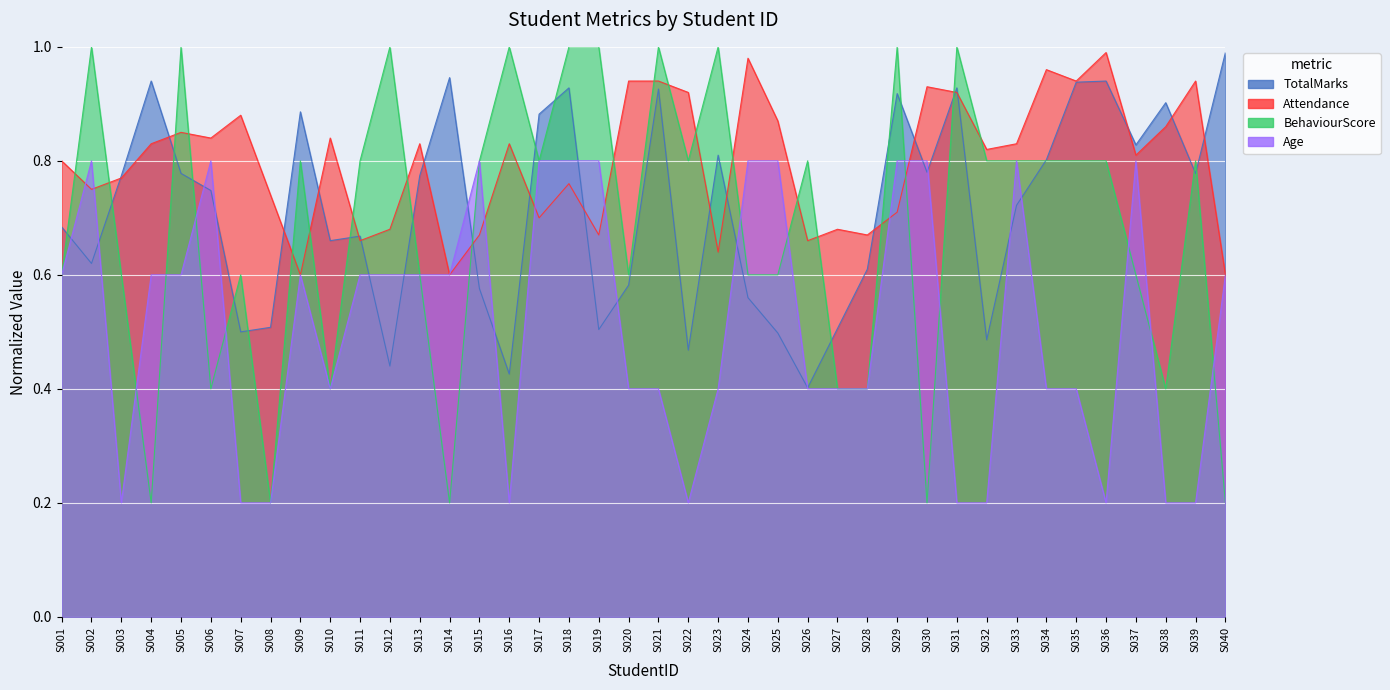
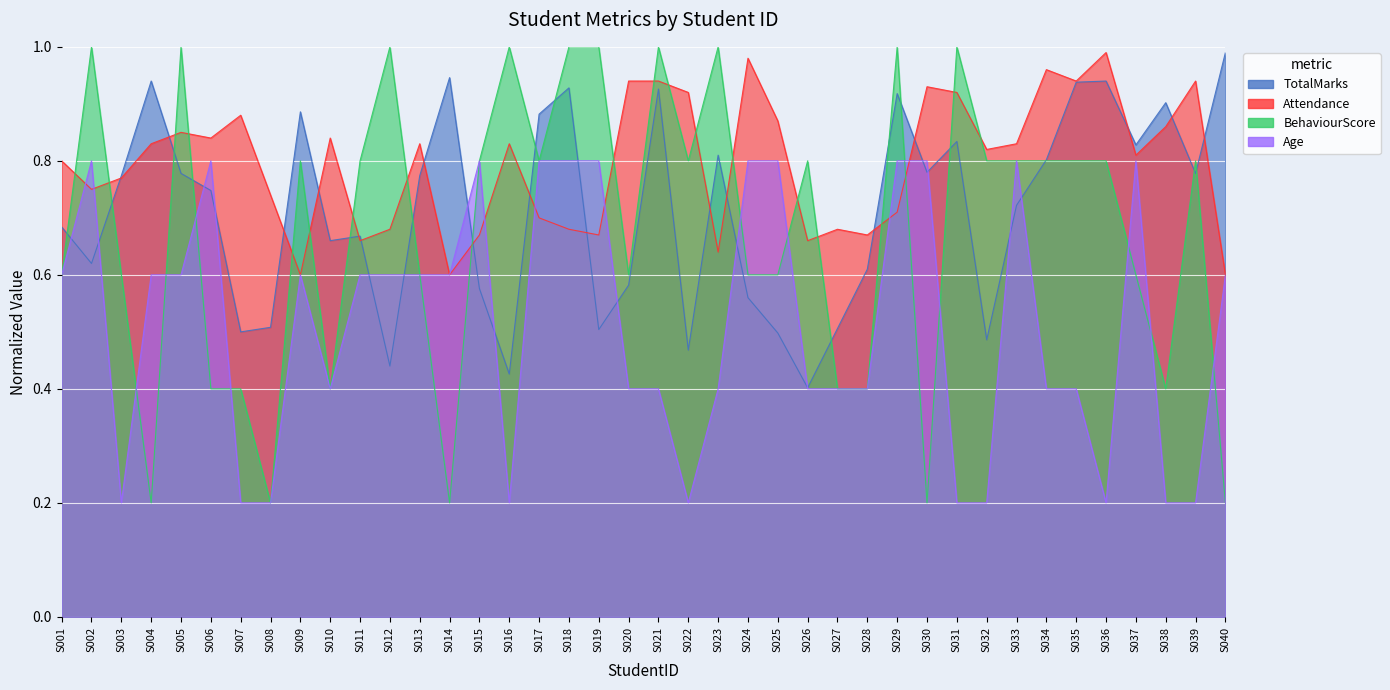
  {
    "TotalMarks": {
      "S001": 0.68,
      "S002": 0.62,
      "S004": 0.94,
      "S005": 0.78,
      "S006": 0.75,
      "S007": 0.50,
      "S008": 0.51,
      "S009": 0.89,
      "S010": 0.66,
      "S011": 0.67,
      "S012": 0.44,
      "S013": 0.77,
      "S014": 0.95,
      "S015": 0.58,
      "S016": 0.43,
      "S017": 0.88,
      "S018": 0.93,
      "S019": 0.50,
      "S020": 0.58,
      "S021": 0.93,
      "S022": 0.47,
      "S023": 0.81,
      "S024": 0.56,
      "S025": 0.50,
      "S027": 0.51,
      "S028": 0.61,
      "S029": 0.92,
      "S030": 0.78,
-     "S031": 0.93,
+     "S031": 0.83,
      "S032": 0.49,
      "S033": 0.72,
      "S036": 0.94,
      "S037": 0.83,
      "S038": 0.90,
      "S039": 0.78,
      "S040": 0.99
    },
    "Attendance": {
      "S001": 0.80,
      "S002": 0.75,
      "S004": 0.83,
      "S005": 0.85,
      "S006": 0.84,
      "S007": 0.88,
      "S008": 0.74,
      "S010": 0.84,
      "S011": 0.66,
      "S012": 0.68,
      "S013": 0.83,
      "S015": 0.67,
      "S016": 0.83,
      "S017": 0.70,
-     "S018": 0.76,
+     "S018": 0.68,
      "S019": 0.67,
      "S020": 0.94,
      "S021": 0.94,
      "S022": 0.92,
      "S023": 0.64,
      "S024": 0.98,
      "S025": 0.87,
      "S026": 0.66,
      "S027": 0.68,
      "S028": 0.67,
      "S029": 0.71,
      "S030": 0.93,
      "S031": 0.92,
      "S032": 0.82,
      "S033": 0.83,
      "S034": 0.96,
      "S036": 0.99,
      "S037": 0.81,
      "S038": 0.86,
      "S039": 0.94
    },
    "BehaviourScore": {
      "S002": 1.00,
      "S003": 0.60,
      "S004": 0.20,
      "S005": 1.00,
      "S006": 0.40,
-     "S007": 0.60,
+     "S007": 0.40,
      "S009": 0.80,
      "S011": 0.80,
      "S012": 1.00,
      "S014": 0.20,
      "S016": 1.00,
      "S018": 1.00,
      "S019": 1.00,
      "S020": 0.60,
      "S021": 1.00,
      "S022": 0.80,
      "S023": 1.00,
      "S024": 0.60,
      "S025": 0.60,
      "S026": 0.80,
      "S029": 1.00,
      "S030": 0.20,
      "S031": 1.00,
      "S032": 0.80,
      "S035": 0.80,
      "S036": 0.80,
      "S037": 0.60,
      "S038": 0.40,
      "S039": 0.80,
      "S040": 0.20
    },
    "Age": {
      "S002": 0.80,
      "S003": 0.20,
      "S004": 0.60,
      "S005": 0.60,
      "S006": 0.80,
      "S007": 0.20,
      "S011": 0.60,
      "S012": 0.60,
      "S016": 0.20,
      "S018": 0.80,
      "S019": 0.80,
      "S020": 0.40,
      "S021": 0.40,
      "S022": 0.20,
      "S023": 0.40,
      "S024": 0.80,
      "S025": 0.80,
      "S029": 0.80,
      "S030": 0.80,
      "S031": 0.20,
      "S032": 0.20,
      "S034": 0.40,
      "S035": 0.40,
      "S036": 0.20,
      "S037": 0.80,
      "S038": 0.20,
      "S039": 0.20
    }
  }
